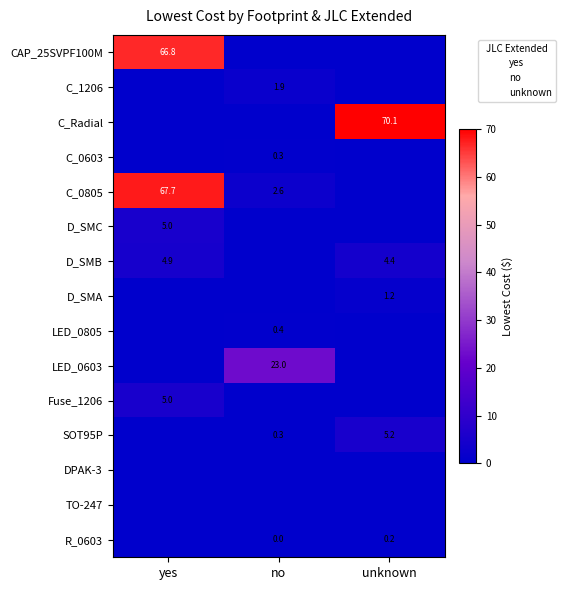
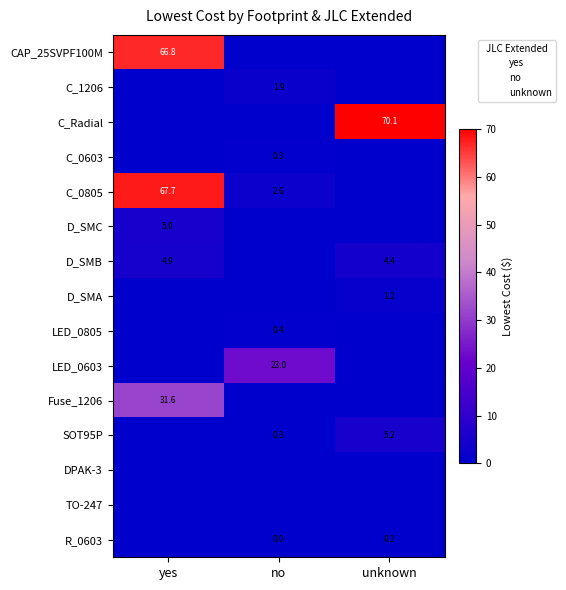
  {
    "CAP_25SVPF100M": {
      "yes": 66.8
    },
    "C_1206": {
      "no": 1.9
    },
    "C_Radial": {
      "unknown": 70.1
    },
    "C_0603": {
      "no": 0.3
    },
    "C_0805": {
      "yes": 67.7,
      "no": 2.6
    },
    "D_SMC": {
      "yes": 5.0
    },
    "D_SMB": {
      "yes": 4.9,
      "unknown": 4.4
    },
    "D_SMA": {
      "unknown": 1.2
    },
    "LED_0805": {
      "no": 0.4
    },
    "LED_0603": {
      "no": 23.0
    },
    "Fuse_1206": {
-     "yes": 5.0
+     "yes": 31.6
    },
    "SOT95P": {
      "no": 0.3,
      "unknown": 5.2
    },
    "R_0603": {
      "no": 0.0,
      "unknown": 0.2
    }
  }
